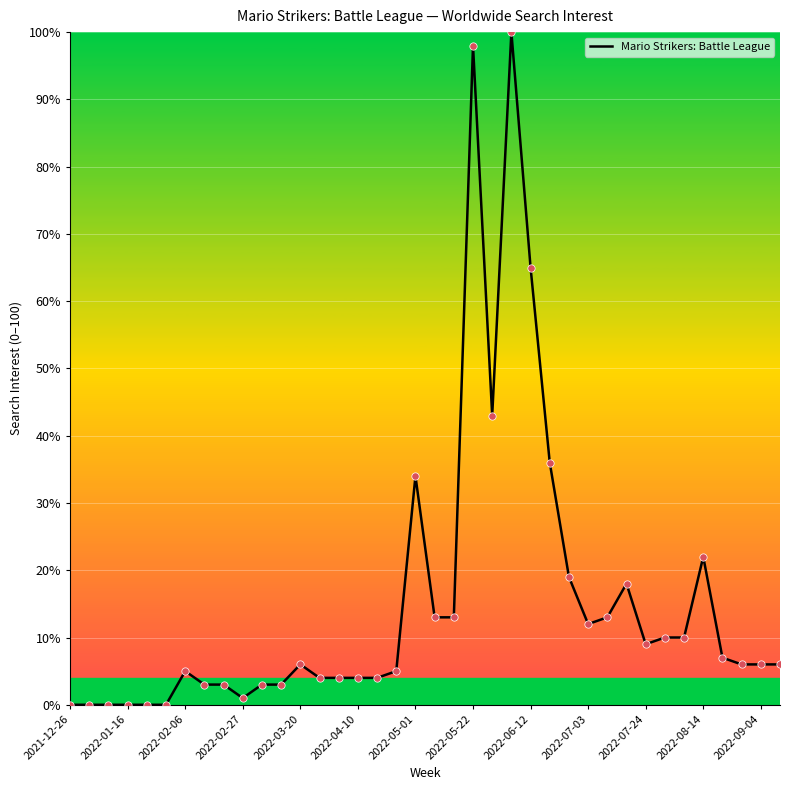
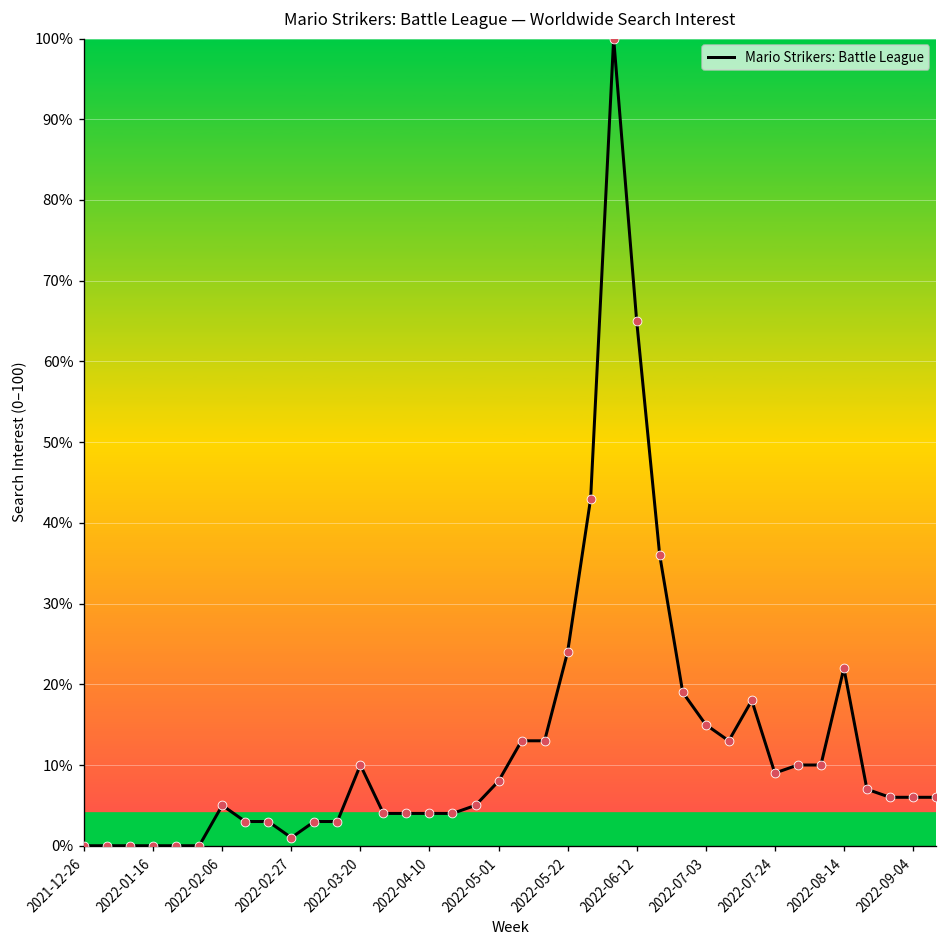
  {
    "2022-02-06": "5%",
-   "2022-03-20": "6%",
-   "2022-05-01": "34%",
-   "2022-05-22": "98%",
+   "2022-03-20": "10%",
+   "2022-05-01": "8%",
+   "2022-05-22": "24%",
    "2022-06-12": "65%",
-   "2022-07-03": "12%",
+   "2022-07-03": "15%",
    "2022-07-24": "9%",
    "2022-08-14": "22%",
    "2022-09-04": "6%"
  }
